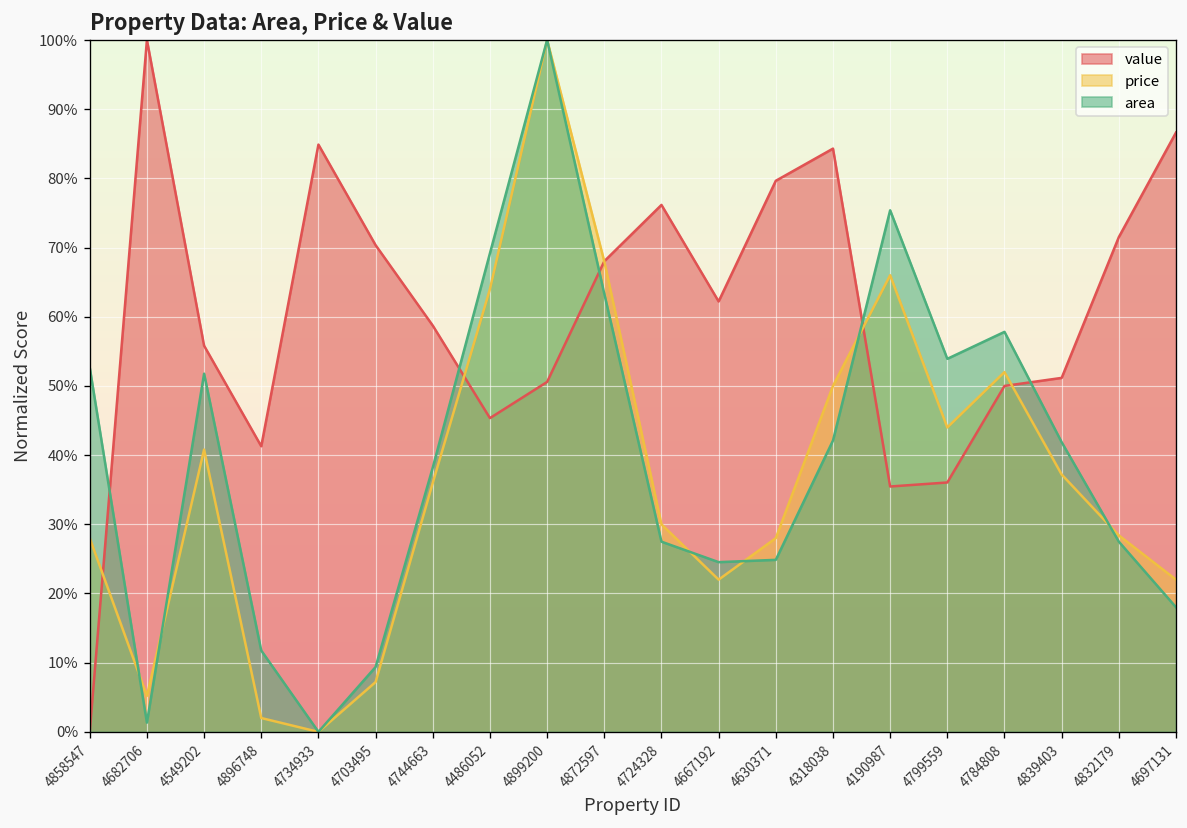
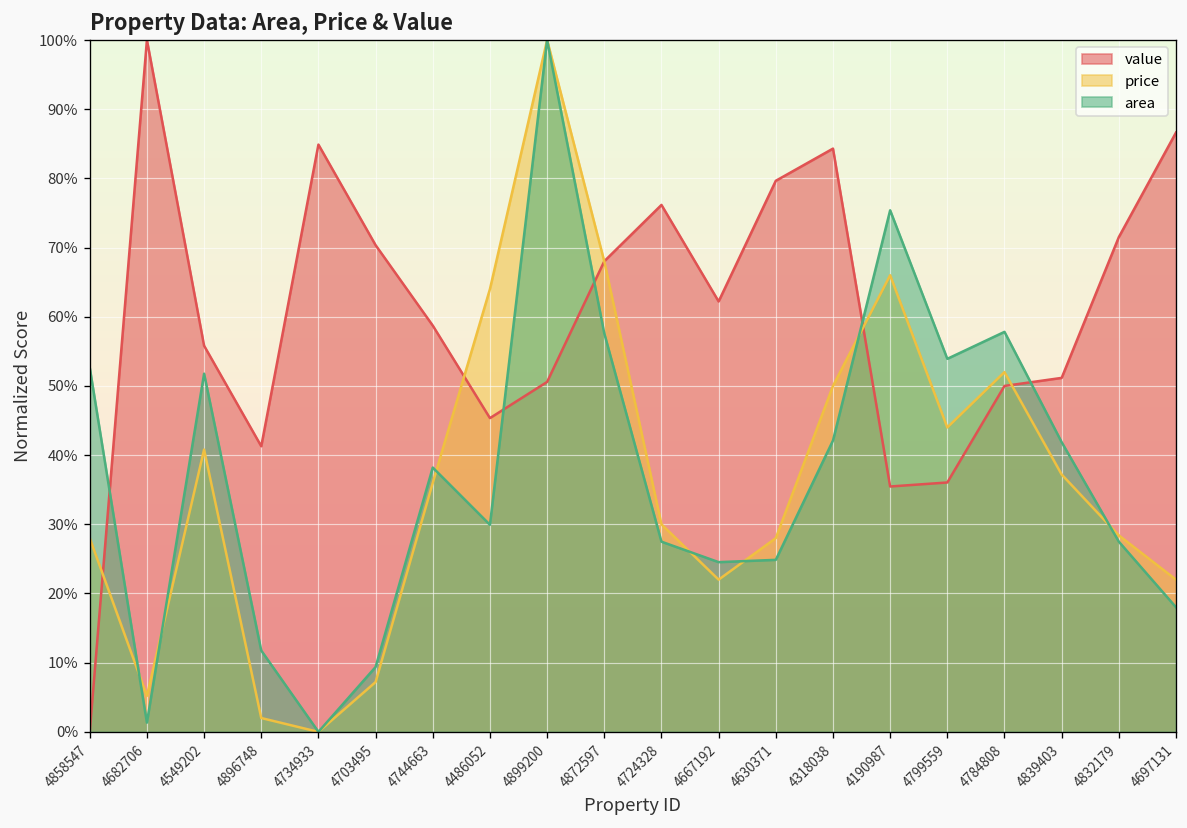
  {
    "value": {
      "4858547": "0%",
      "4682706": "100%",
      "4549202": "56%",
      "4896748": "41%",
      "4734933": "85%",
      "4703495": "70%",
      "4744663": "59%",
      "4486052": "45%",
      "4899200": "51%",
      "4724328": "76%",
      "4667192": "62%",
      "4630371": "80%",
      "4318038": "84%",
      "4190987": "35%",
      "4799559": "36%",
      "4784808": "50%",
      "4839403": "51%",
      "4832179": "72%",
      "4697131": "87%"
    },
    "price": {
      "4858547": "28%",
      "4682706": "5%",
      "4549202": "41%",
      "4896748": "2%",
      "4703495": "7%",
      "4744663": "36%",
      "4486052": "64%",
      "4724328": "30%",
      "4667192": "22%",
      "4630371": "28%",
      "4318038": "50%",
      "4190987": "66%",
      "4799559": "44%",
      "4784808": "52%",
      "4839403": "37%",
      "4832179": "28%",
      "4697131": "22%"
    },
    "area": {
      "4858547": "53%",
      "4682706": "1%",
      "4549202": "52%",
      "4896748": "12%",
      "4703495": "9%",
      "4744663": "38%",
-     "4486052": "69%",
-     "4872597": "63%",
+     "4486052": "30%",
+     "4872597": "58%",
      "4724328": "27%",
      "4667192": "25%",
      "4630371": "25%",
      "4318038": "42%",
      "4190987": "75%",
      "4799559": "54%",
      "4784808": "58%",
      "4839403": "42%",
      "4832179": "27%",
      "4697131": "18%"
    }
  }
